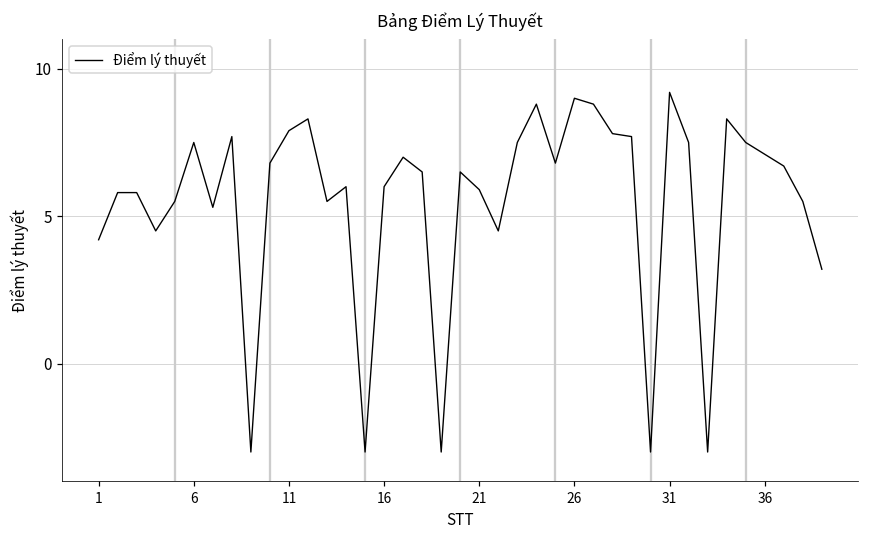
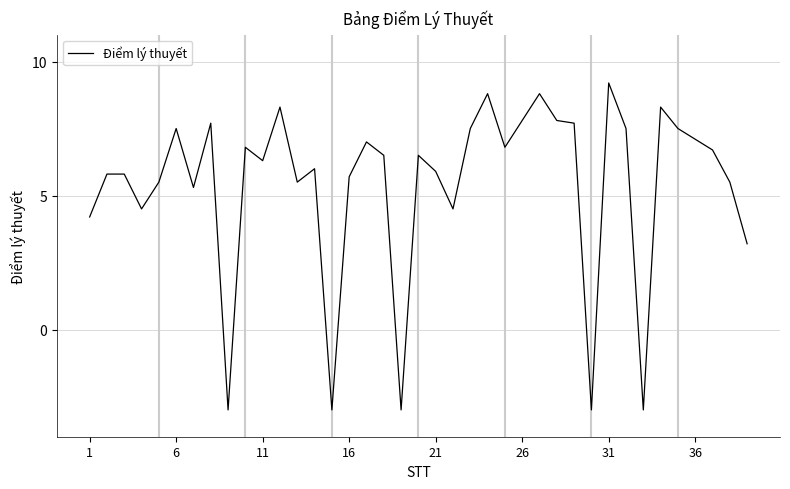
  {
    "1": 4.2,
    "6": 7.5,
-   "11": 7.9,
-   "16": 6.0,
+   "11": 6.3,
+   "16": 5.7,
    "21": 5.9,
-   "26": 9.0,
+   "26": 7.8,
    "31": 9.2,
    "36": 7.1
  }
